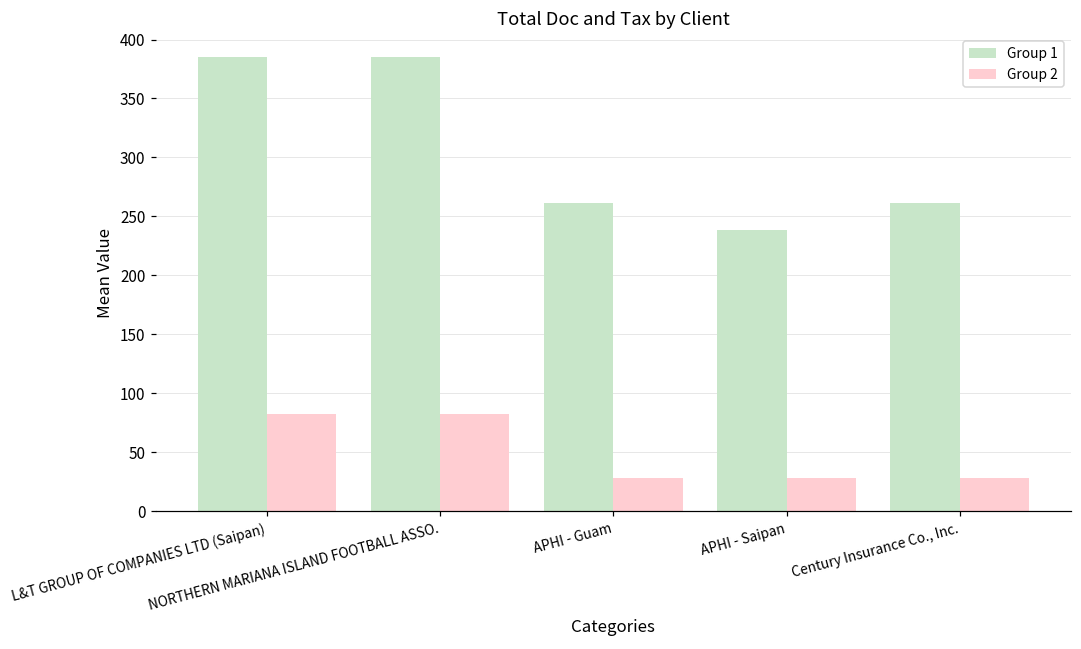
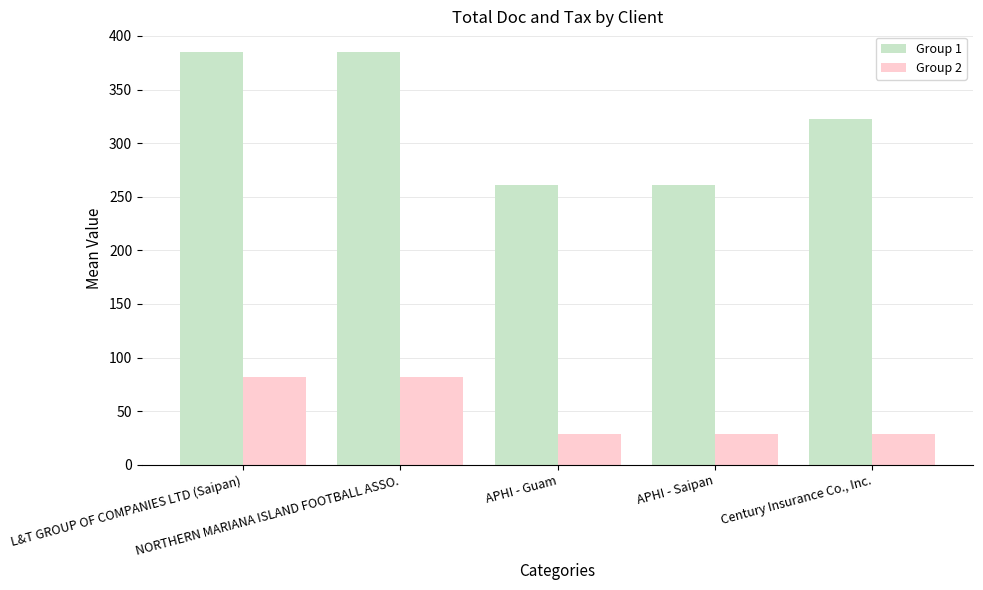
  {
    "Group 1": {
      "L&T GROUP OF COMPANIES LTD (Saipan)": 385,
      "NORTHERN MARIANA ISLAND FOOTBALL ASSO.": 385,
      "APHI - Guam": 261,
-     "APHI - Saipan": 238,
-     "Century Insurance Co., Inc.": 261
+     "APHI - Saipan": 261,
+     "Century Insurance Co., Inc.": 322
    },
    "Group 2": {
      "L&T GROUP OF COMPANIES LTD (Saipan)": 82,
      "NORTHERN MARIANA ISLAND FOOTBALL ASSO.": 82,
      "APHI - Guam": 28,
      "APHI - Saipan": 28,
      "Century Insurance Co., Inc.": 28
    }
  }
